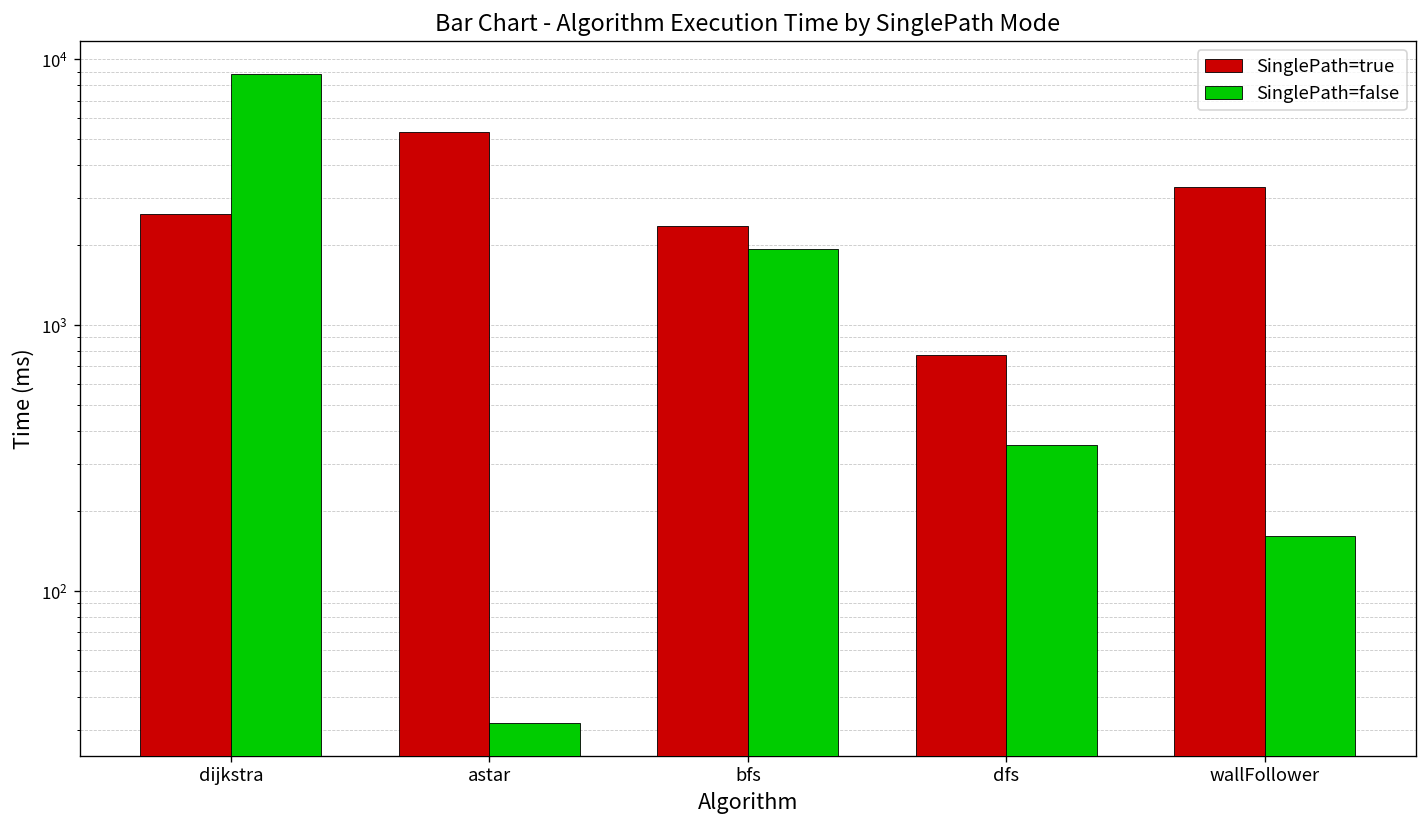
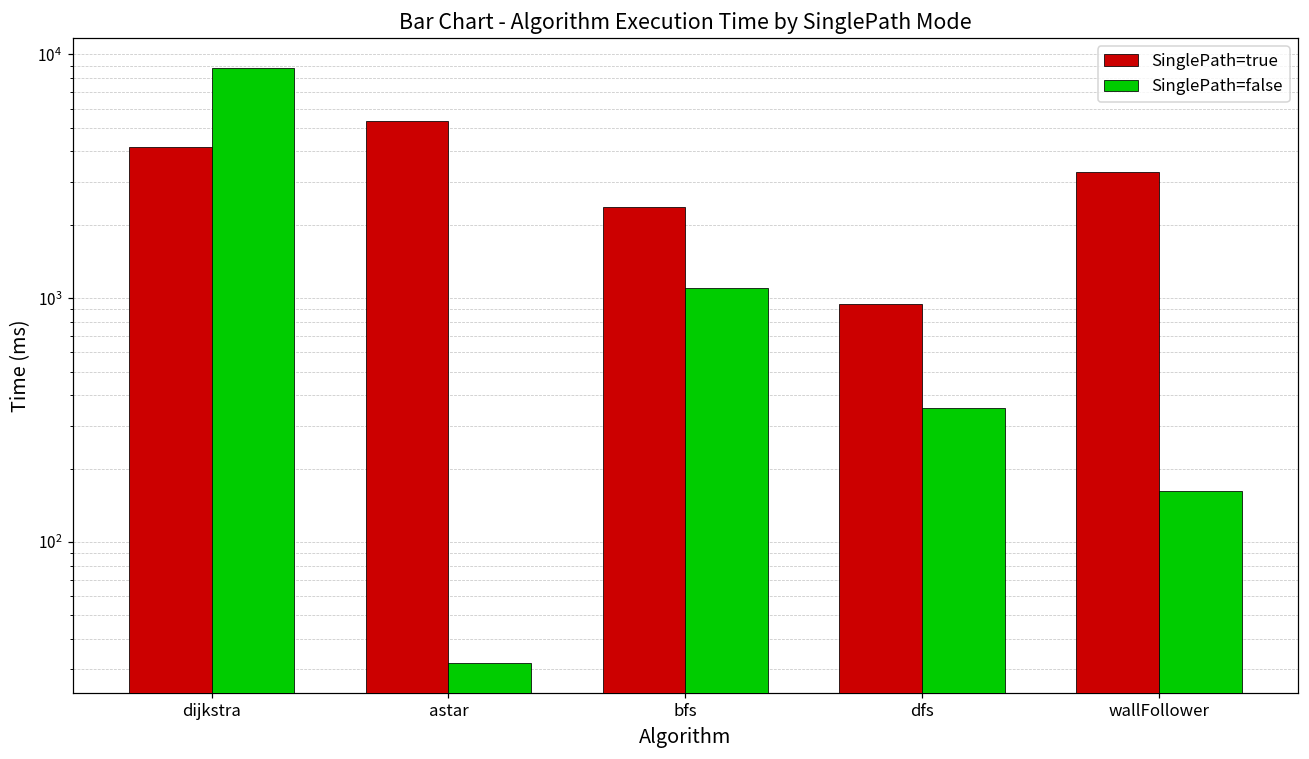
  {
    "SinglePath=true": {
-     "dijkstra": 2600,
+     "dijkstra": 4200,
      "astar": 5300,
      "bfs": 2400,
-     "dfs": 770,
+     "dfs": 950,
      "wallFollower": 3300
    },
    "SinglePath=false": {
      "dijkstra": 8800,
      "astar": 32,
-     "bfs": 1900,
+     "bfs": 1100,
      "dfs": 350,
      "wallFollower": 160
    }
  }
